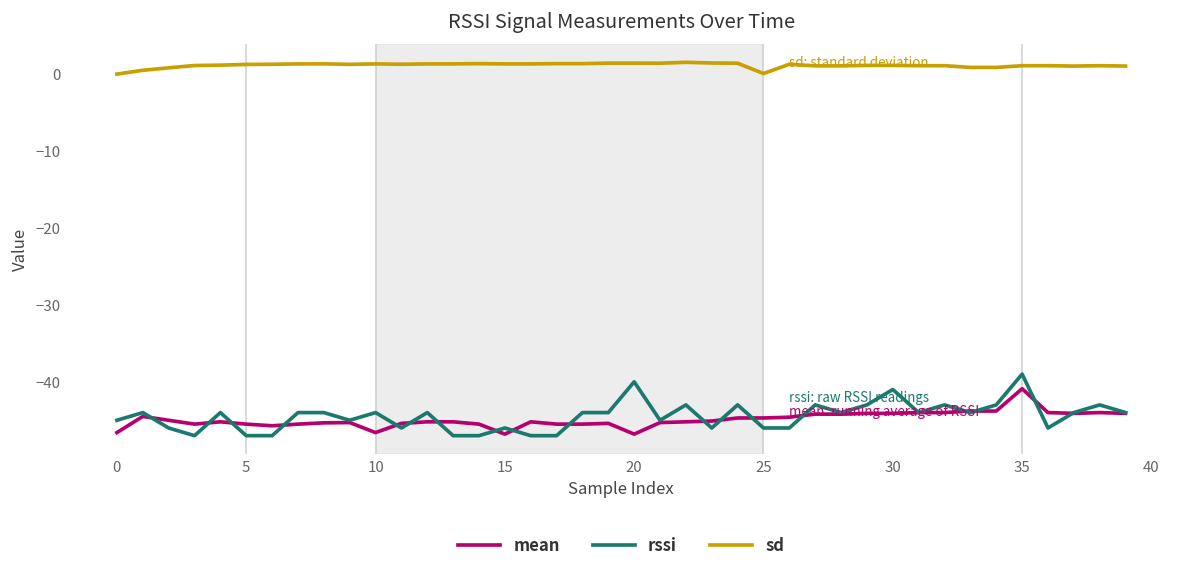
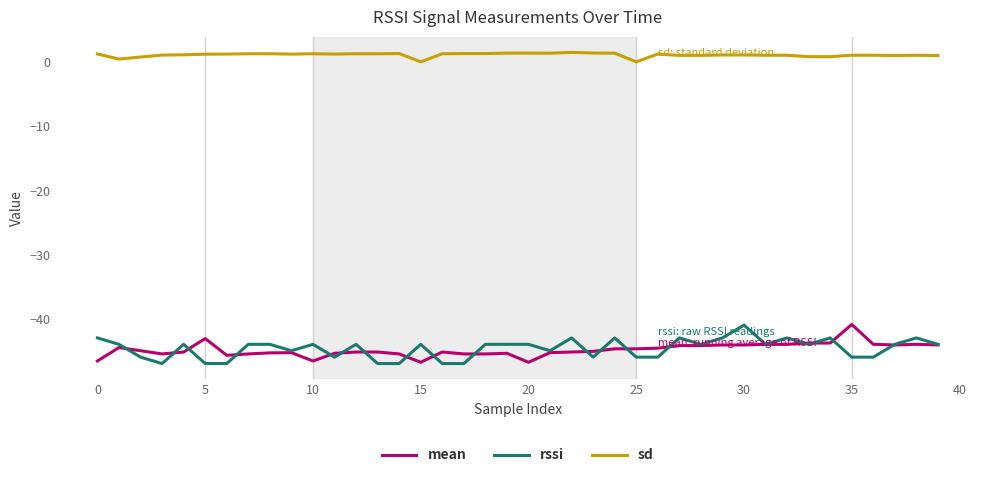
  {
    "mean": {
      "0": -47,
-     "5": -46,
+     "5": -43,
      "10": -47,
      "15": -47,
      "20": -47,
      "25": -45,
      "30": -44,
      "35": -41
    },
    "rssi": {
-     "0": -45,
+     "0": -43,
      "5": -47,
      "10": -44,
-     "15": -46,
-     "20": -40,
+     "15": -44,
+     "20": -44,
      "25": -46,
      "30": -41,
-     "35": -39
+     "35": -46
    },
    "sd": {
-     "0": 0,
+     "0": 1,
      "5": 1,
      "10": 1,
-     "15": 1,
+     "15": 0,
      "20": 1,
      "25": 0,
      "30": 1,
      "35": 1
    }
  }
